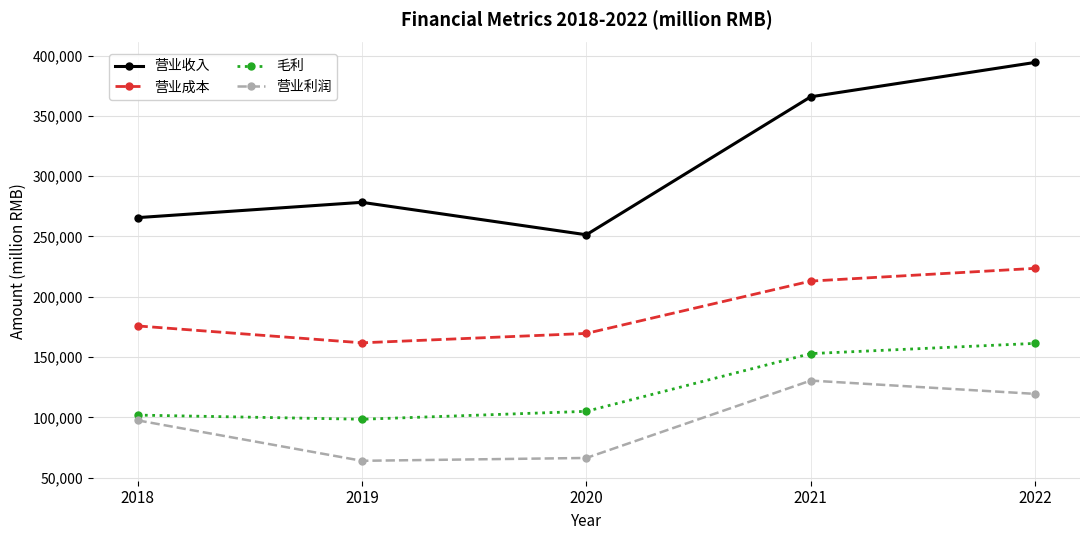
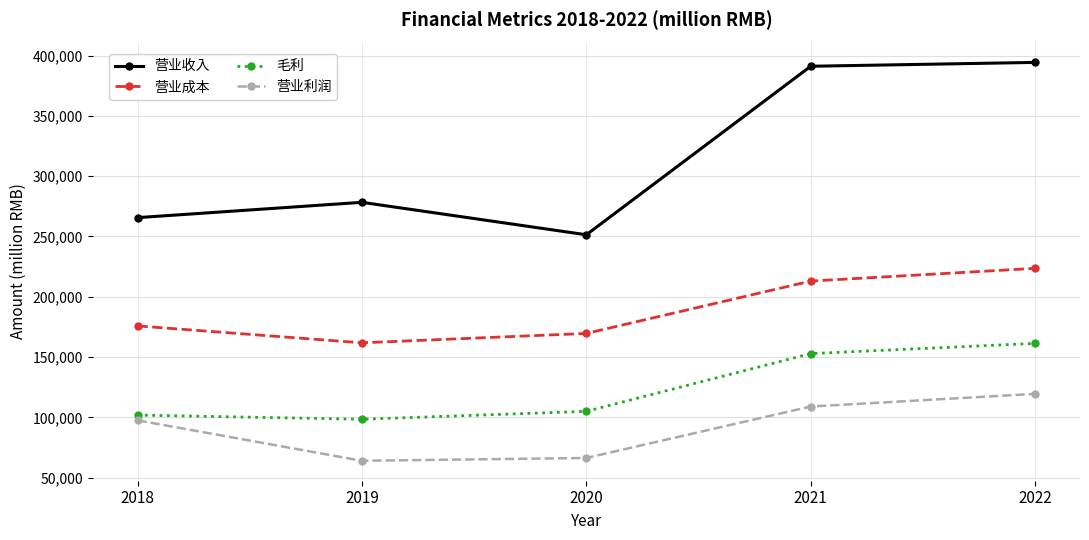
  {
    "营业收入": {
      "2018": "266,000",
      "2019": "278,000",
      "2020": "251,000",
-     "2021": "366,000",
+     "2021": "391,000",
      "2022": "394,000"
    },
    "营业成本": {
      "2018": "176,000",
      "2019": "162,000",
      "2020": "170,000",
      "2021": "213,000",
      "2022": "224,000"
    },
    "毛利": {
      "2018": "102,000",
      "2019": "98,000",
      "2020": "105,000",
      "2021": "153,000",
      "2022": "161,000"
    },
    "营业利润": {
      "2018": "97,000",
      "2019": "64,000",
      "2020": "66,000",
-     "2021": "130,000",
+     "2021": "109,000",
      "2022": "119,000"
    }
  }
